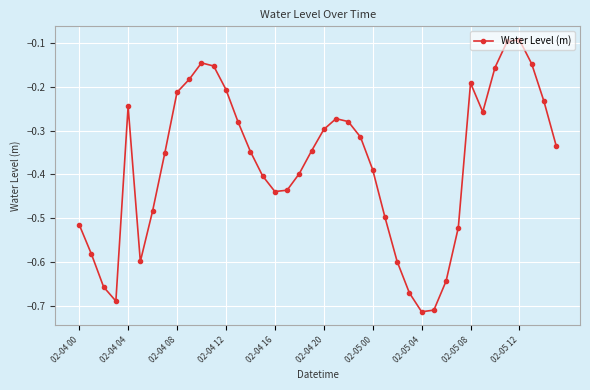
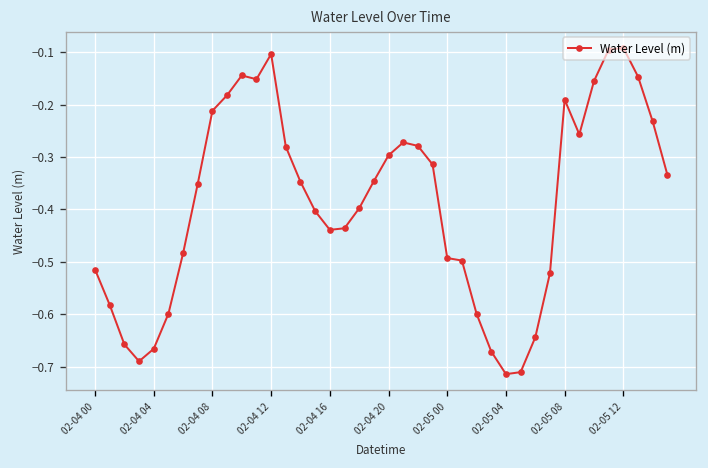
  {
    "02-04 00": -0.51,
-   "02-04 04": -0.24,
+   "02-04 04": -0.67,
    "02-04 08": -0.21,
-   "02-04 12": -0.21,
+   "02-04 12": -0.10,
    "02-04 16": -0.44,
    "02-04 20": -0.30,
-   "02-05 00": -0.39,
+   "02-05 00": -0.49,
    "02-05 04": -0.71,
    "02-05 08": -0.19
  }
